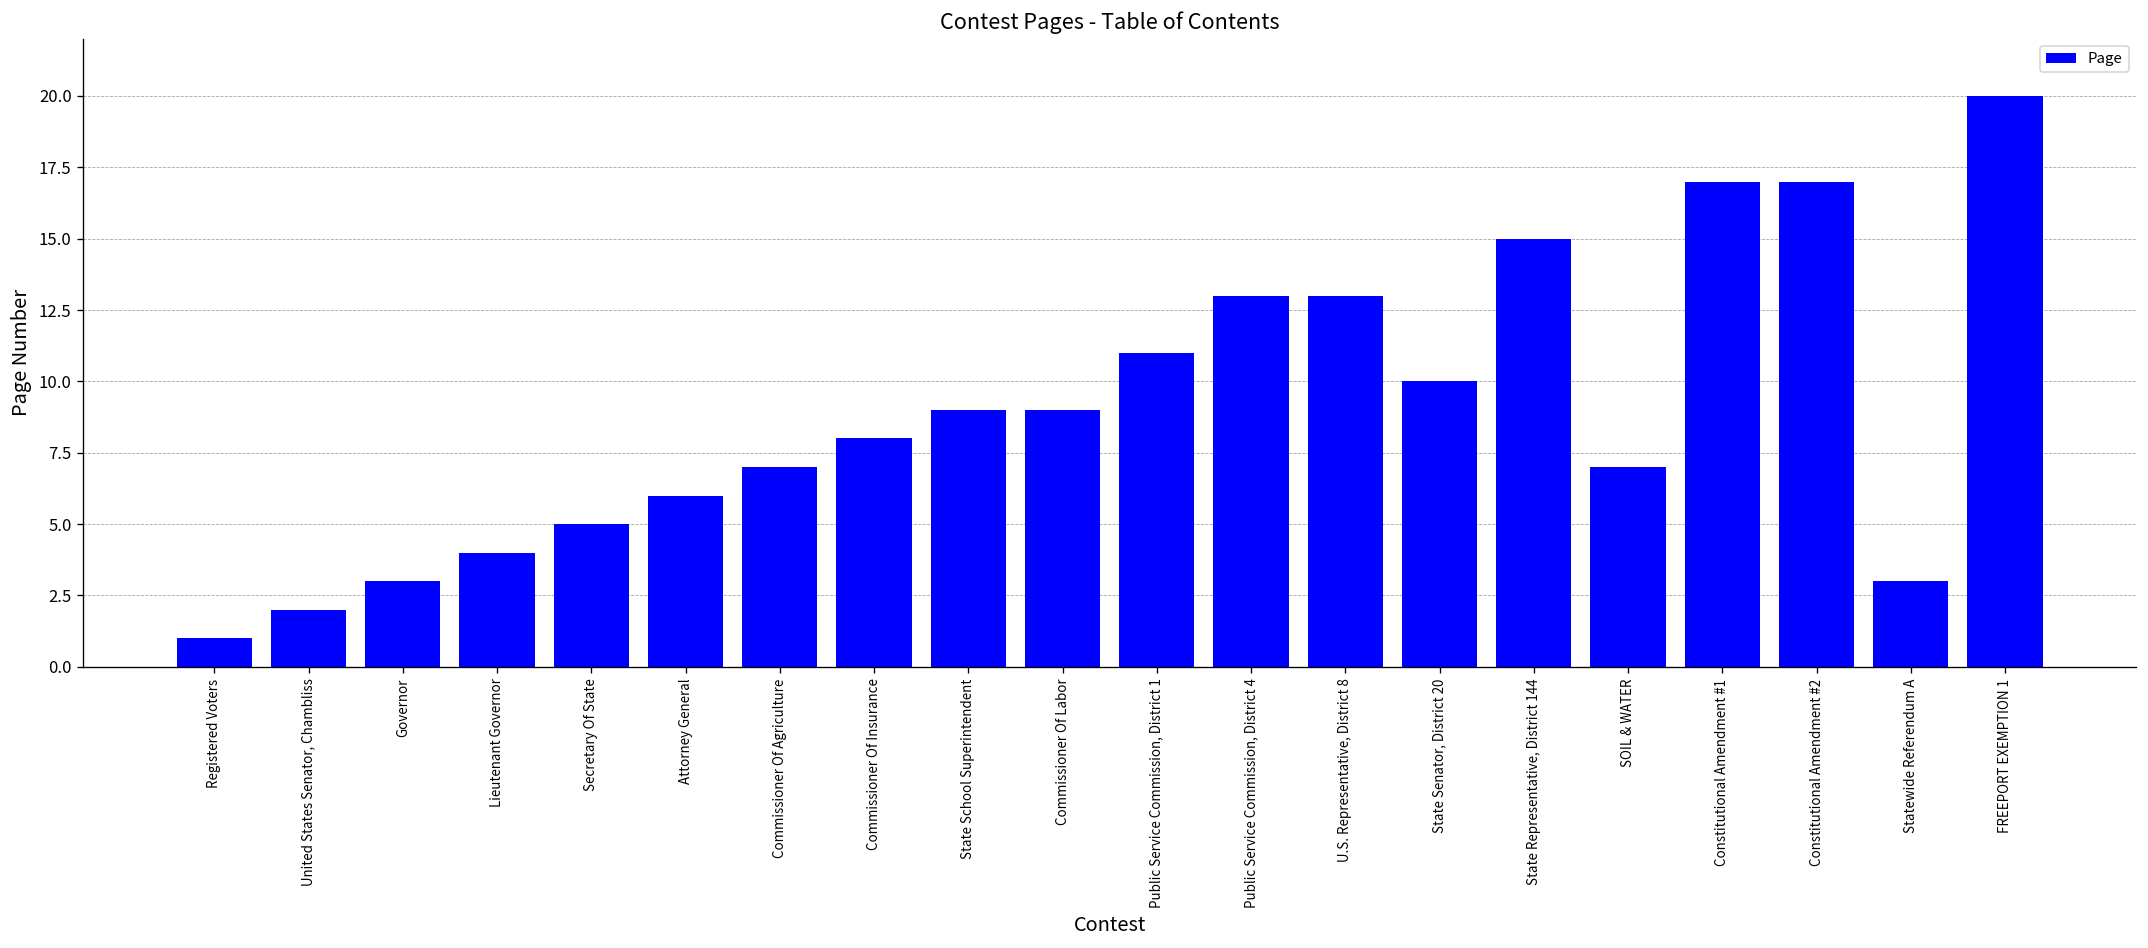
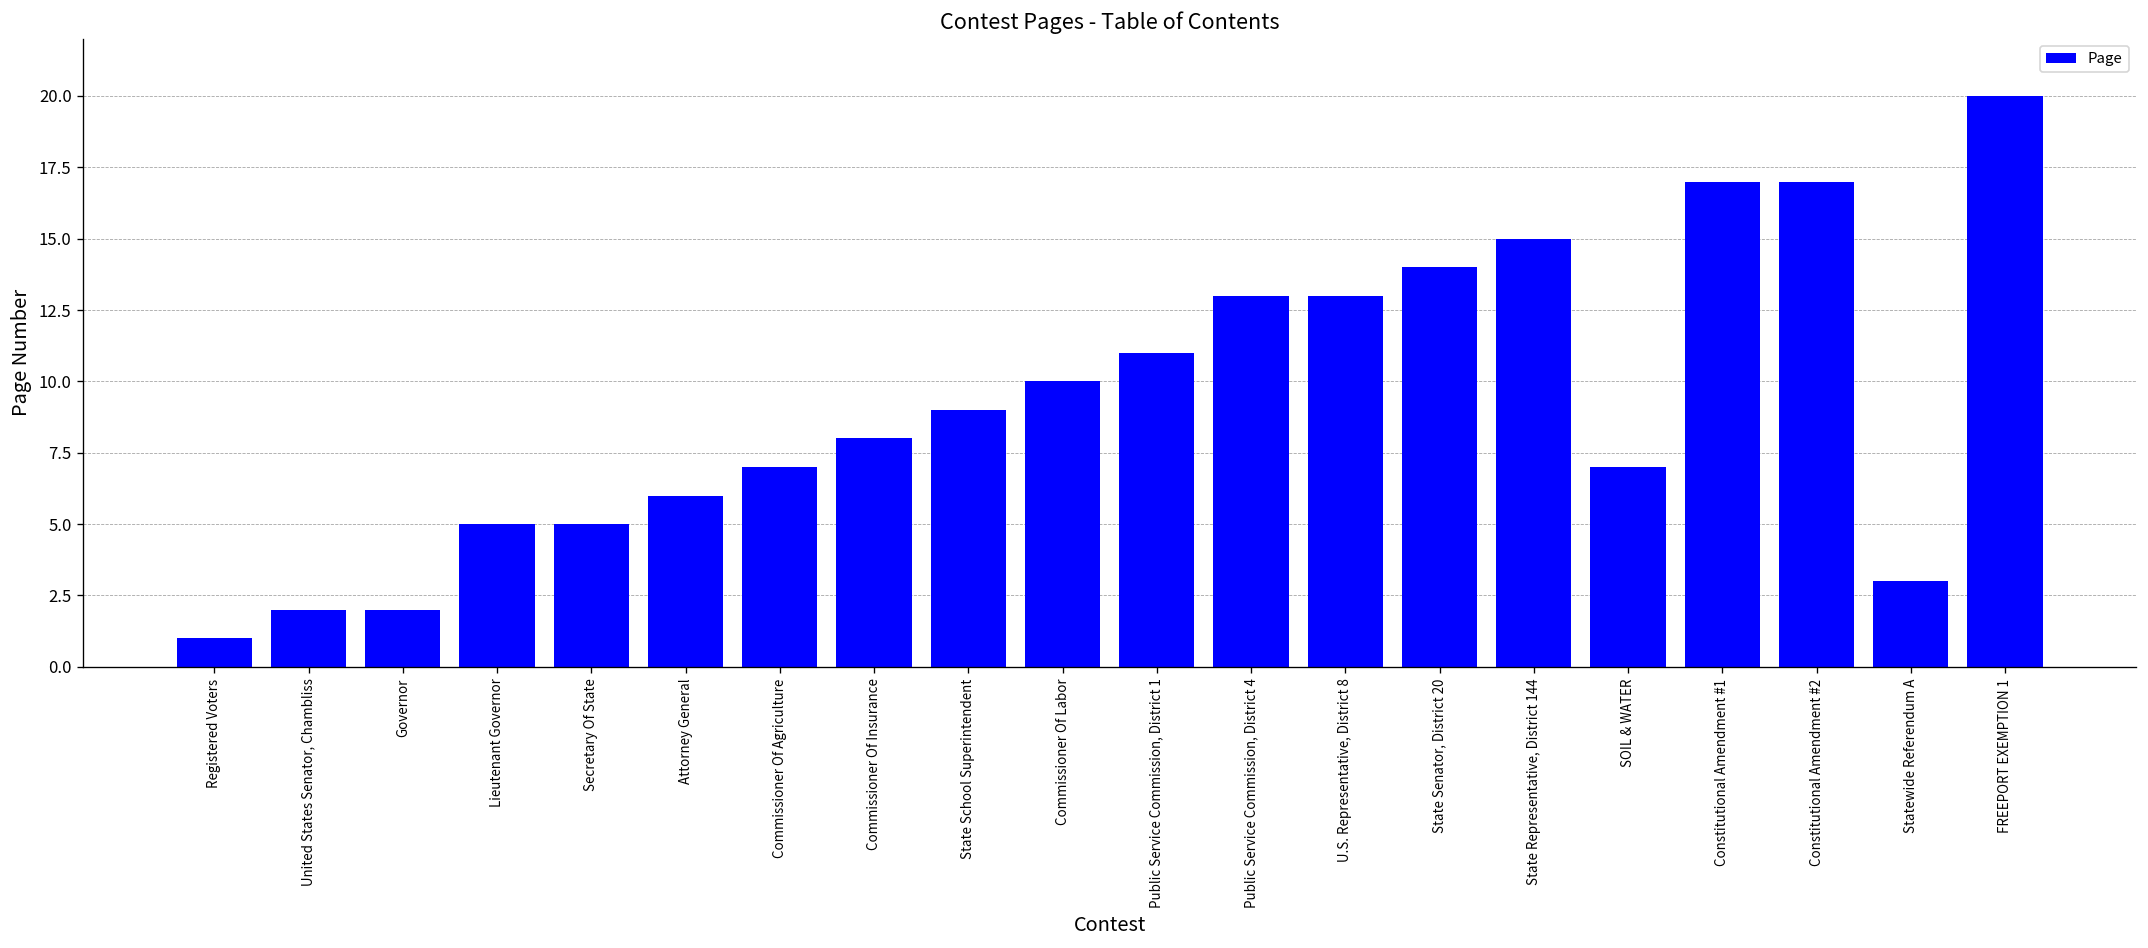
  {
    "Registered Voters": 1,
    "United States Senator, Chambliss": 2,
-   "Governor": 3,
-   "Lieutenant Governor": 4,
+   "Governor": 2,
+   "Lieutenant Governor": 5,
    "Secretary Of State": 5,
    "Attorney General": 6,
    "Commissioner Of Agriculture": 7,
    "Commissioner Of Insurance": 8,
    "State School Superintendent": 9,
-   "Commissioner Of Labor": 9,
+   "Commissioner Of Labor": 10,
    "Public Service Commission, District 1": 11,
    "Public Service Commission, District 4": 13,
    "U.S. Representative, District 8": 13,
-   "State Senator, District 20": 10,
+   "State Senator, District 20": 14,
    "State Representative, District 144": 15,
    "SOIL & WATER": 7,
    "Constitutional Amendment #1": 17,
    "Constitutional Amendment #2": 17,
    "Statewide Referendum A": 3,
    "FREEPORT EXEMPTION 1": 20
  }
